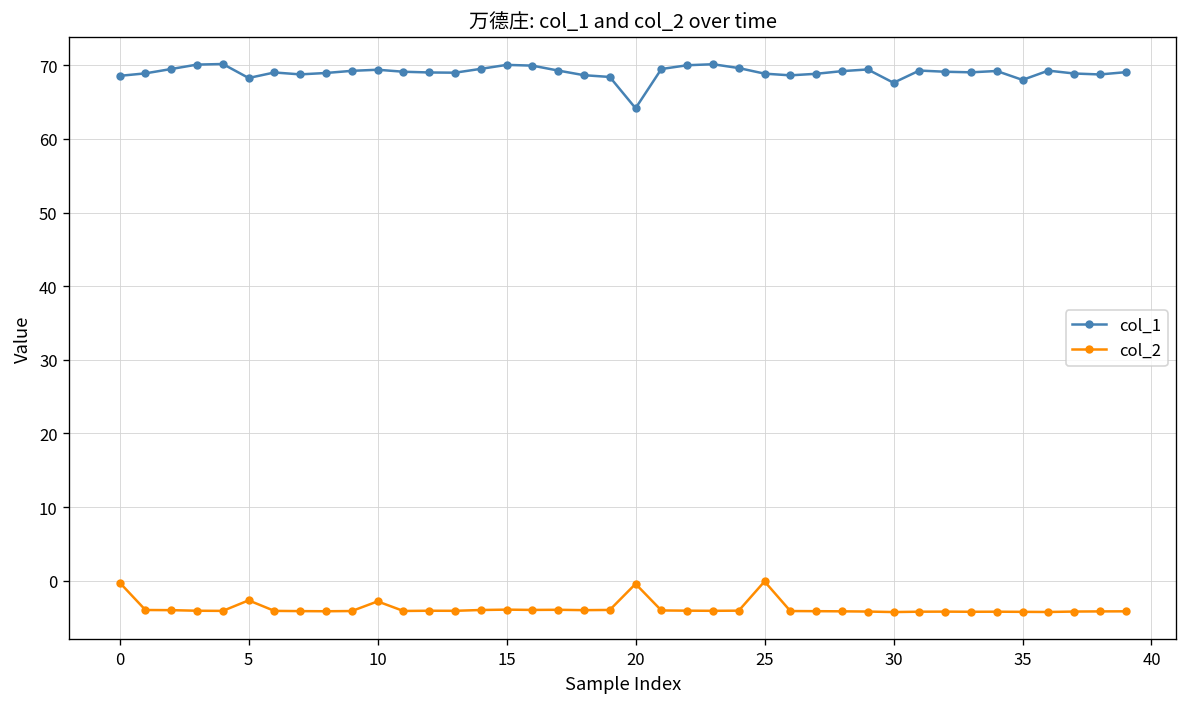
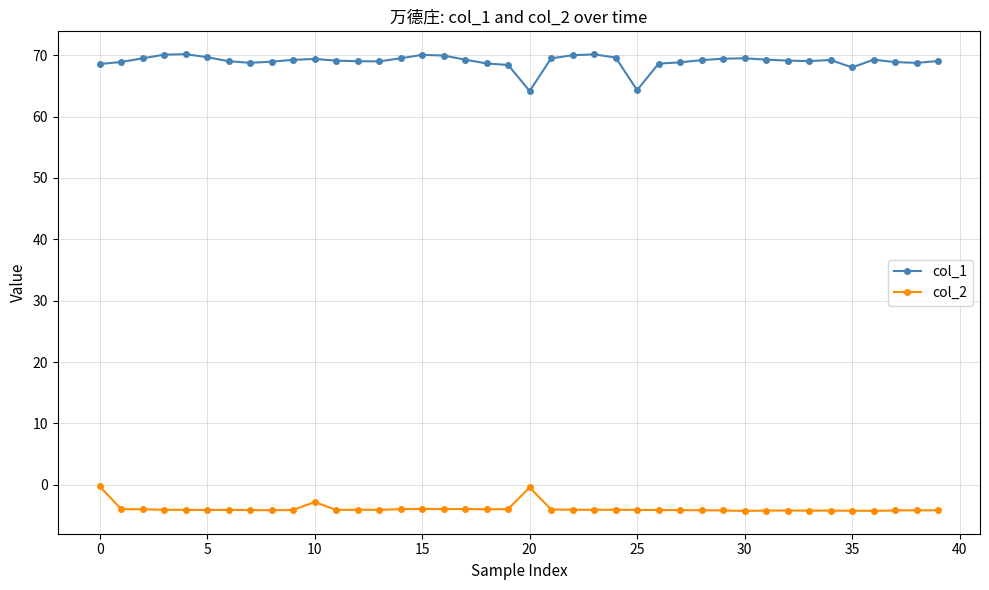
  {
    "col_1": {
      "0": 69,
-     "5": 68,
+     "5": 70,
      "10": 69,
      "15": 70,
      "20": 64,
-     "25": 69,
-     "30": 68,
+     "25": 64,
+     "30": 70,
      "35": 68
    },
    "col_2": {
      "0": 0,
-     "5": -3,
+     "5": -4,
      "10": -3,
      "15": -4,
      "20": 0,
-     "25": 0,
+     "25": -4,
      "30": -4,
      "35": -4
    }
  }
